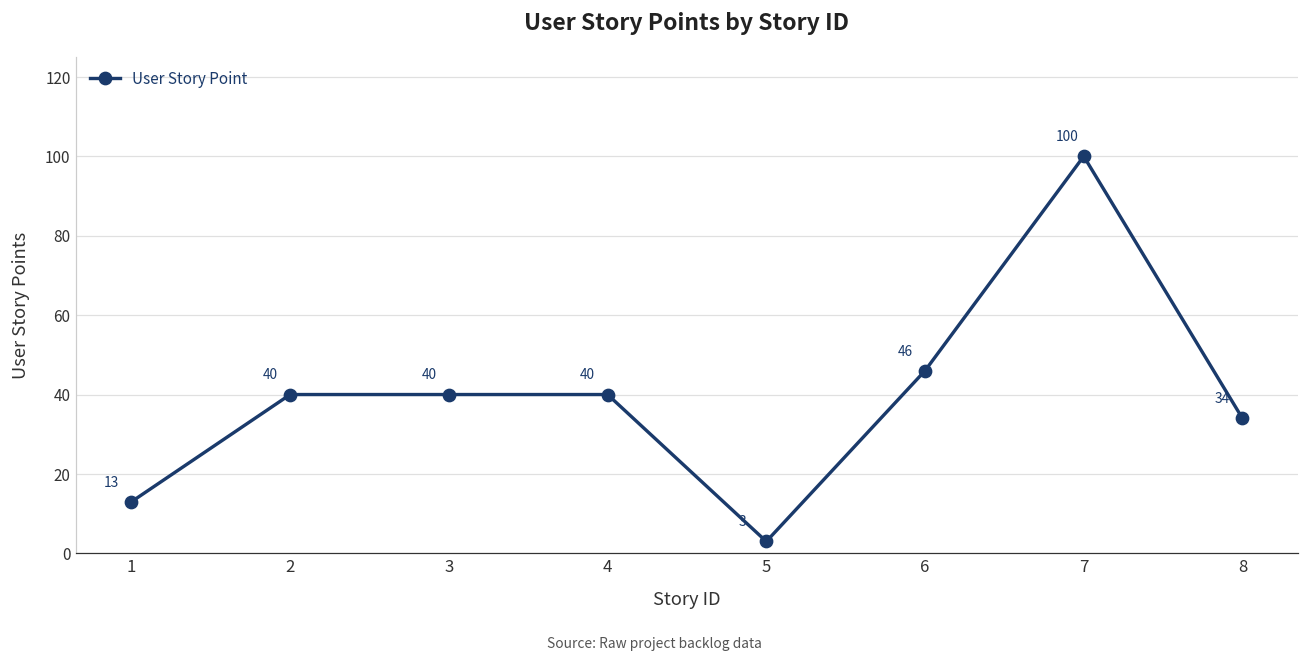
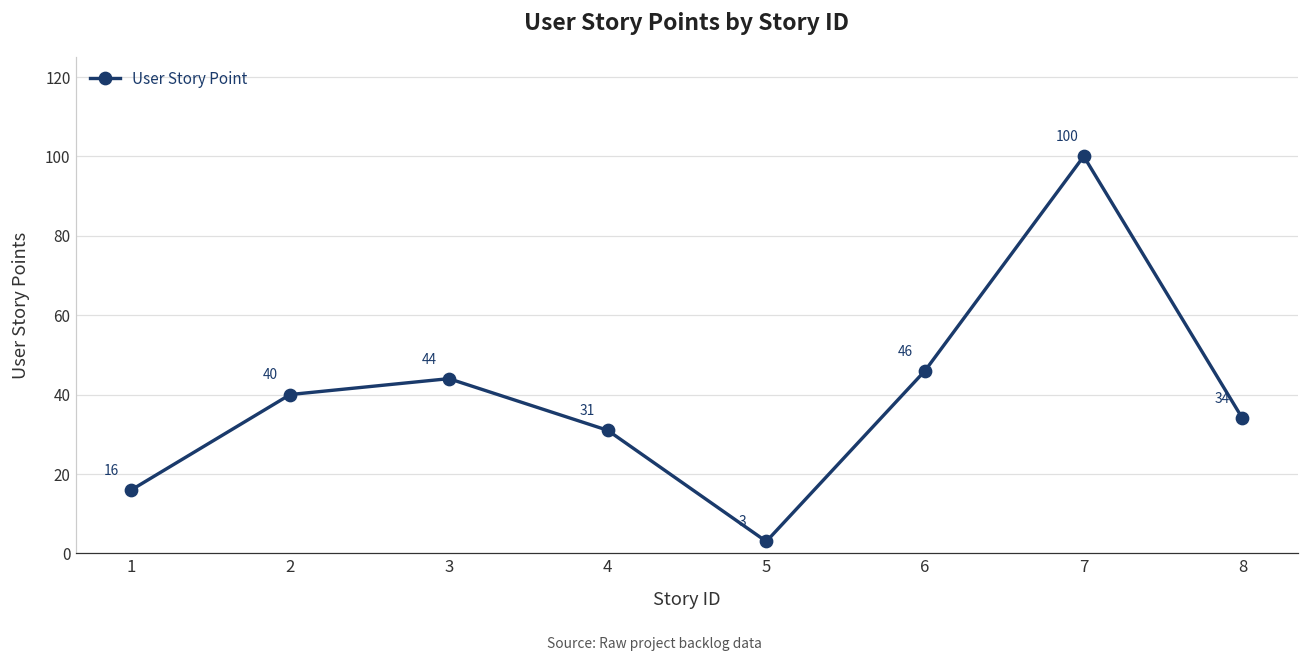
  {
-   "1": 13,
+   "1": 16,
    "2": 40,
-   "3": 40,
-   "4": 40,
+   "3": 44,
+   "4": 31,
    "5": 3,
    "6": 46,
    "7": 100,
    "8": 34
  }
